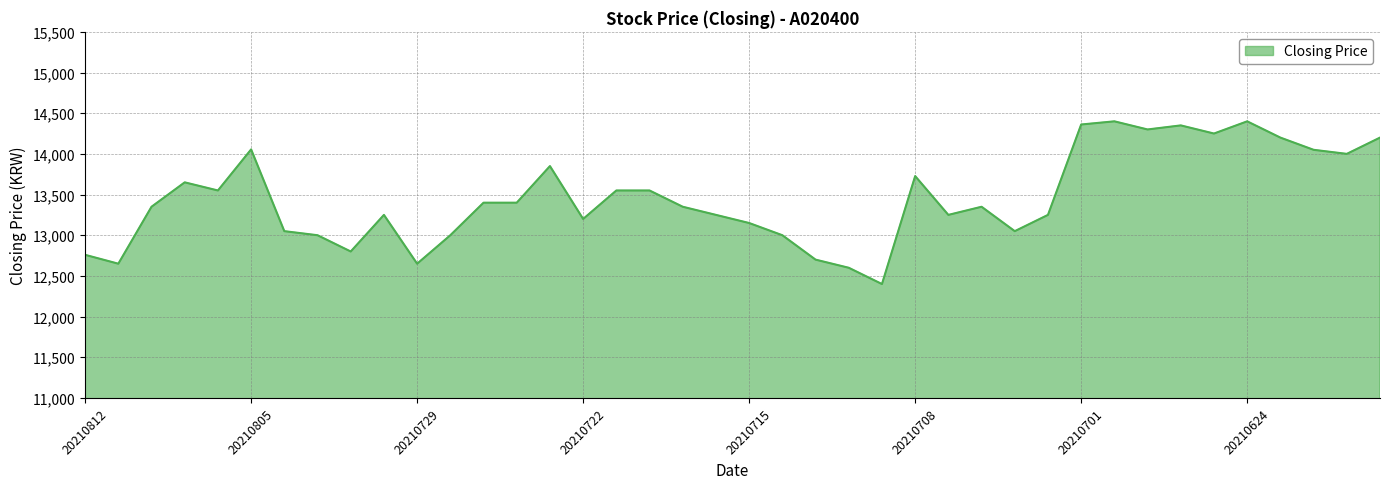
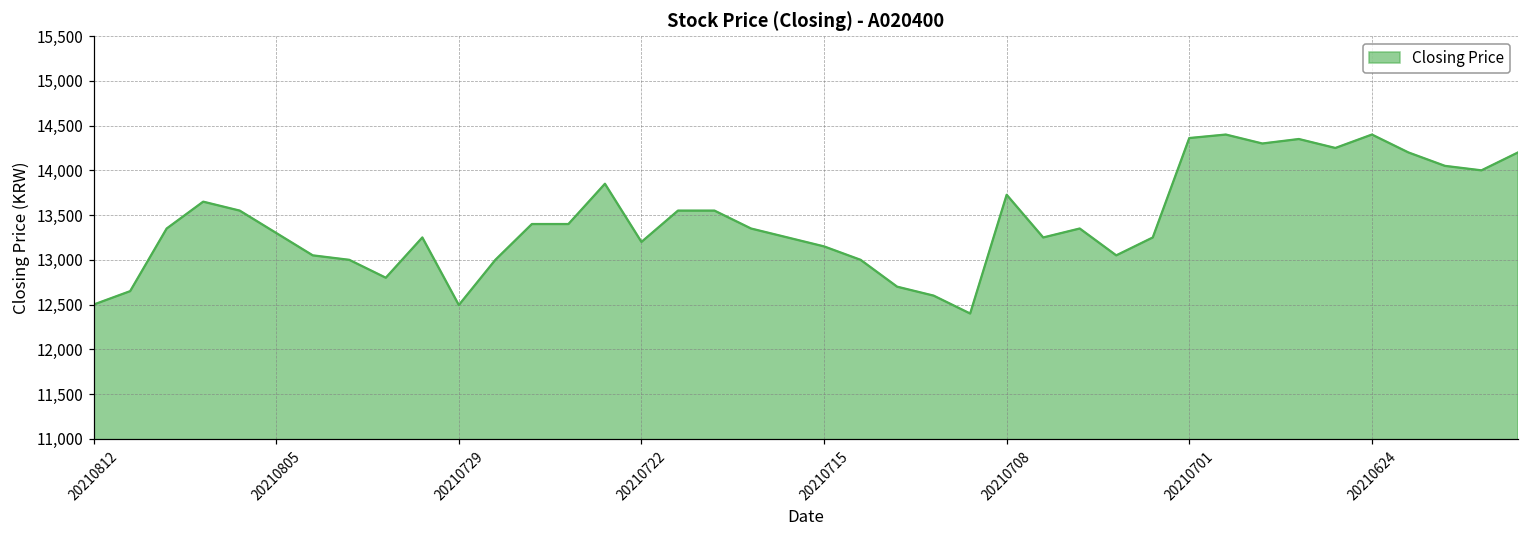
  {
-   "20210812": "12,800",
-   "20210805": "14,100",
-   "20210729": "12,700",
+   "20210812": "12,500",
+   "20210805": "13,300",
+   "20210729": "12,500",
    "20210722": "13,200",
    "20210715": "13,200",
    "20210708": "13,700",
    "20210701": "14,400",
    "20210624": "14,400"
  }
